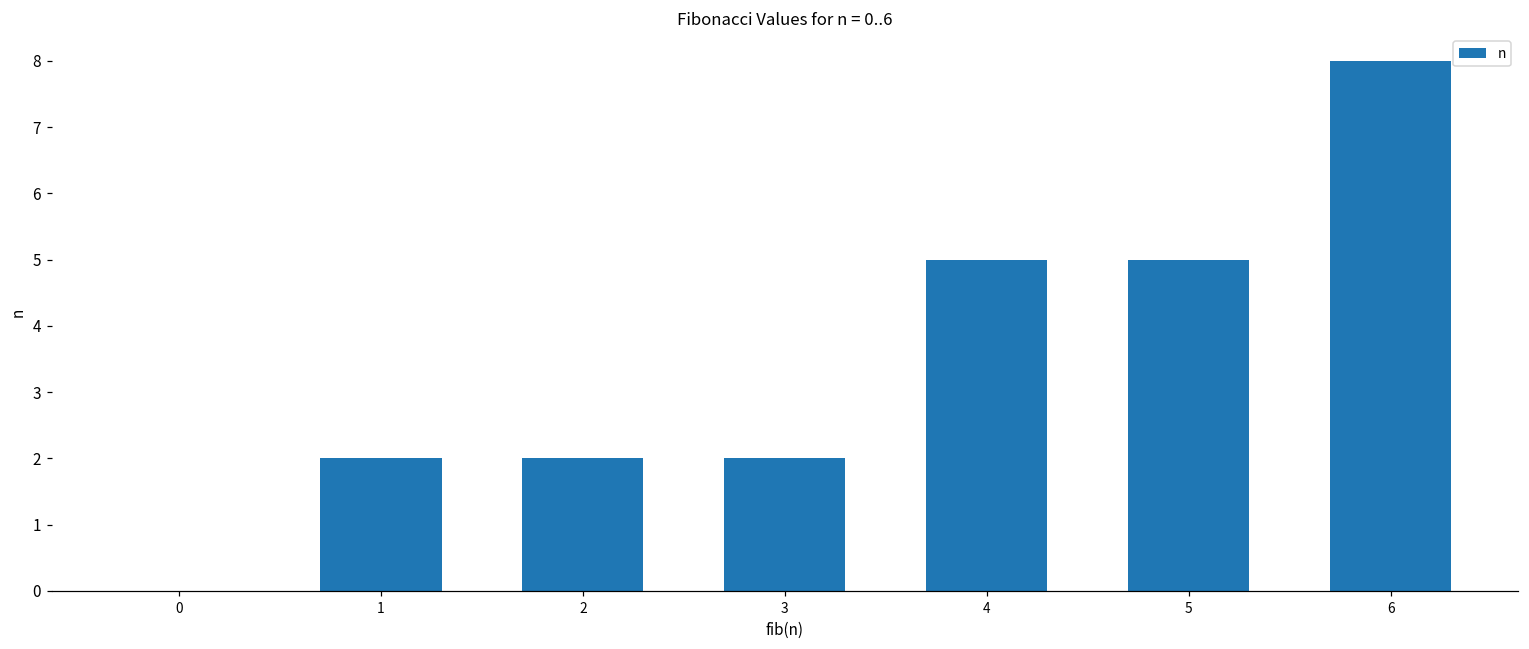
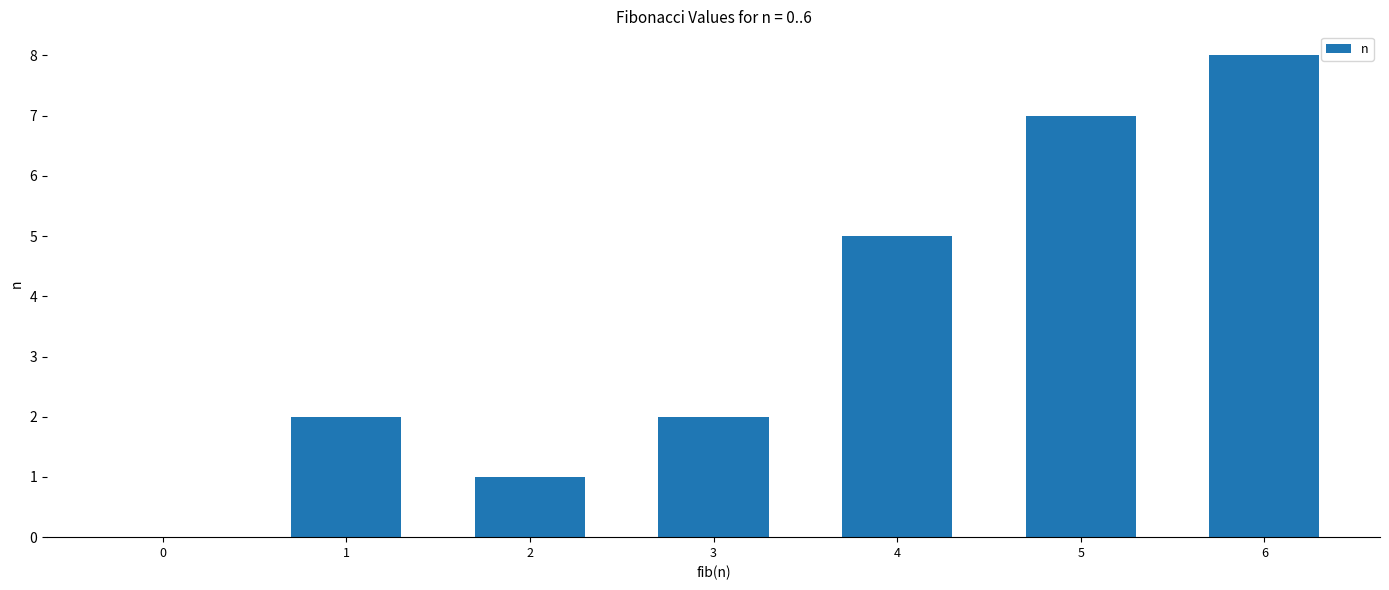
  {
    "0": 0,
    "1": 2,
-   "2": 2,
+   "2": 1,
    "3": 2,
    "4": 5,
-   "5": 5,
+   "5": 7,
    "6": 8
  }
